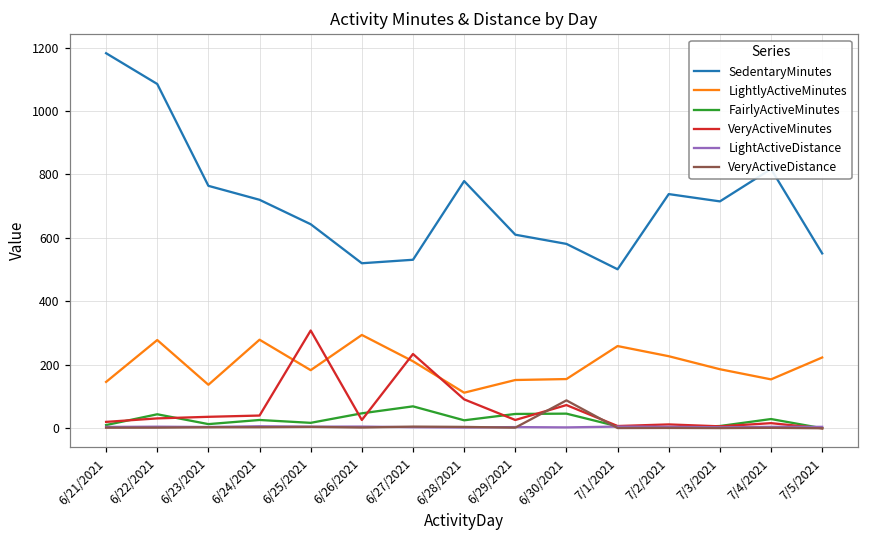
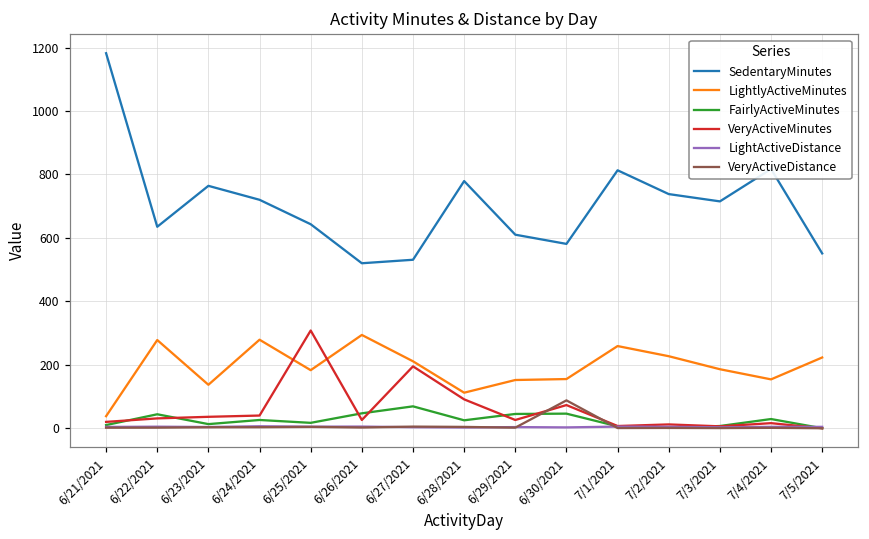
  {
    "SedentaryMinutes": {
      "6/21/2021": 1180,
-     "6/22/2021": 1090,
+     "6/22/2021": 640,
      "6/23/2021": 760,
      "6/24/2021": 720,
      "6/25/2021": 640,
      "6/26/2021": 520,
      "6/27/2021": 530,
      "6/28/2021": 780,
      "6/29/2021": 610,
      "6/30/2021": 580,
-     "7/1/2021": 500,
+     "7/1/2021": 810,
      "7/2/2021": 740,
      "7/3/2021": 720,
      "7/4/2021": 820,
      "7/5/2021": 550
    },
    "LightlyActiveMinutes": {
-     "6/21/2021": 150,
+     "6/21/2021": 40,
      "6/22/2021": 280,
      "6/23/2021": 140,
      "6/24/2021": 280,
      "6/25/2021": 180,
      "6/26/2021": 290,
      "6/27/2021": 210,
      "6/28/2021": 110,
      "6/29/2021": 150,
      "6/30/2021": 160,
      "7/1/2021": 260,
      "7/2/2021": 230,
      "7/3/2021": 190,
      "7/4/2021": 150,
      "7/5/2021": 220
    },
    "FairlyActiveMinutes": {
      "6/22/2021": 40,
      "6/23/2021": 10,
      "6/24/2021": 30,
      "6/25/2021": 20,
      "6/26/2021": 50,
      "6/27/2021": 70,
      "6/28/2021": 30,
      "6/29/2021": 50,
      "6/30/2021": 50,
      "7/4/2021": 30
    },
    "VeryActiveMinutes": {
      "6/21/2021": 20,
      "6/22/2021": 30,
      "6/23/2021": 40,
      "6/24/2021": 40,
      "6/25/2021": 310,
      "6/26/2021": 30,
-     "6/27/2021": 230,
+     "6/27/2021": 200,
      "6/28/2021": 90,
      "6/29/2021": 30,
      "6/30/2021": 70,
      "7/4/2021": 20
    },
    "LightActiveDistance": {
      "6/30/2021": 0
    },
    "VeryActiveDistance": {
      "6/30/2021": 90
    }
  }
